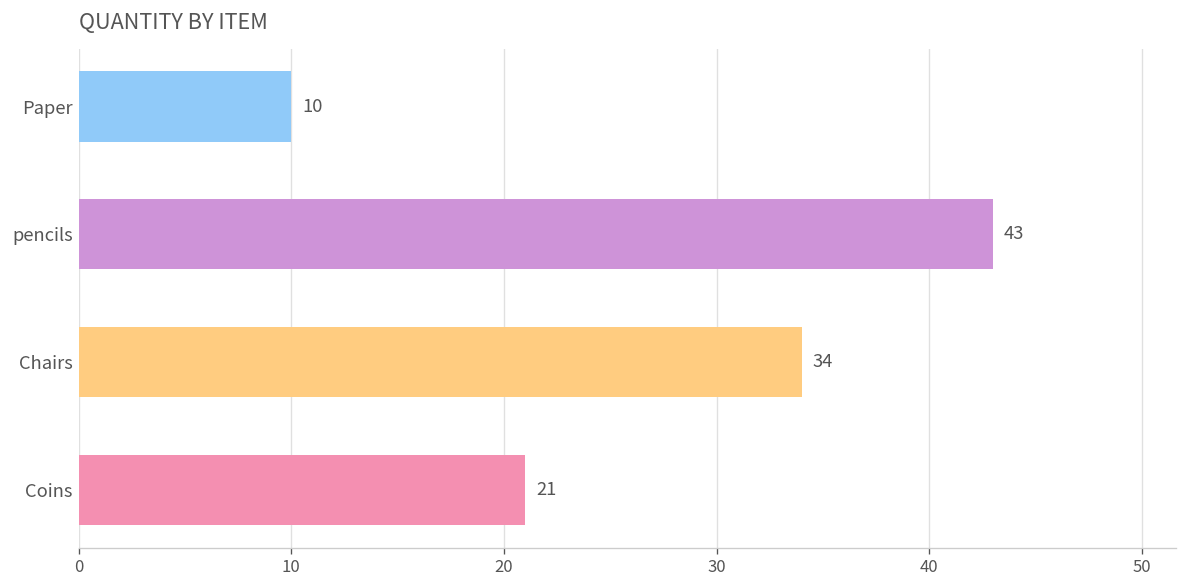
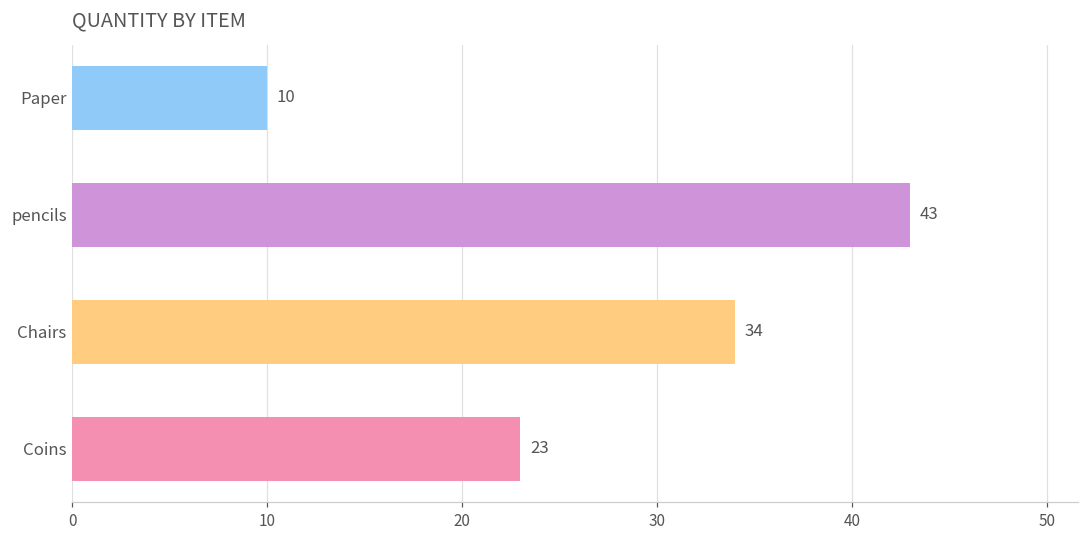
  {
    "Paper": 10,
    "pencils": 43,
    "Chairs": 34,
-   "Coins": 21
+   "Coins": 23
  }
